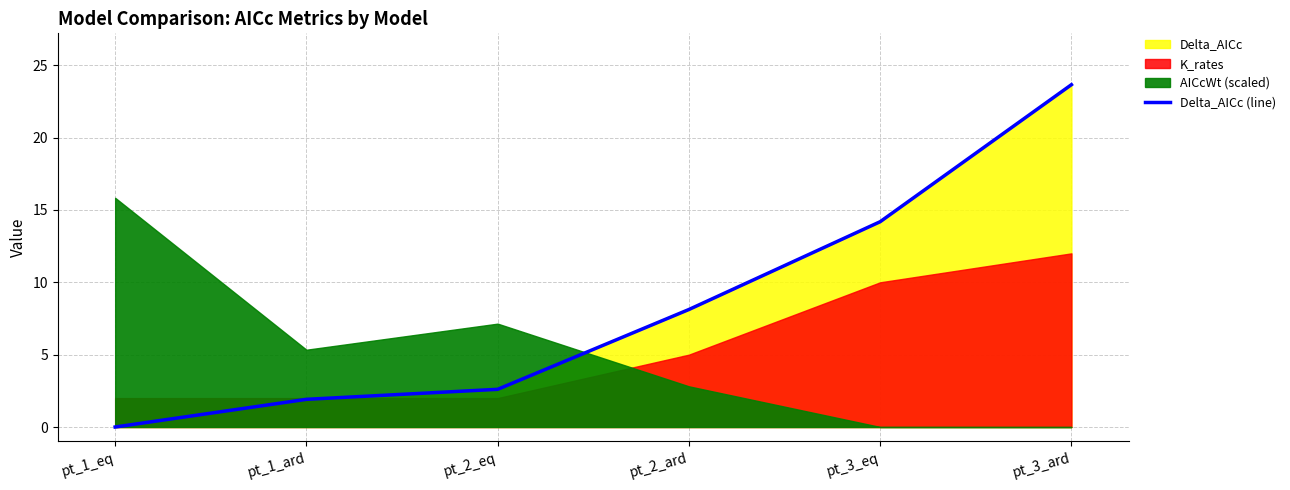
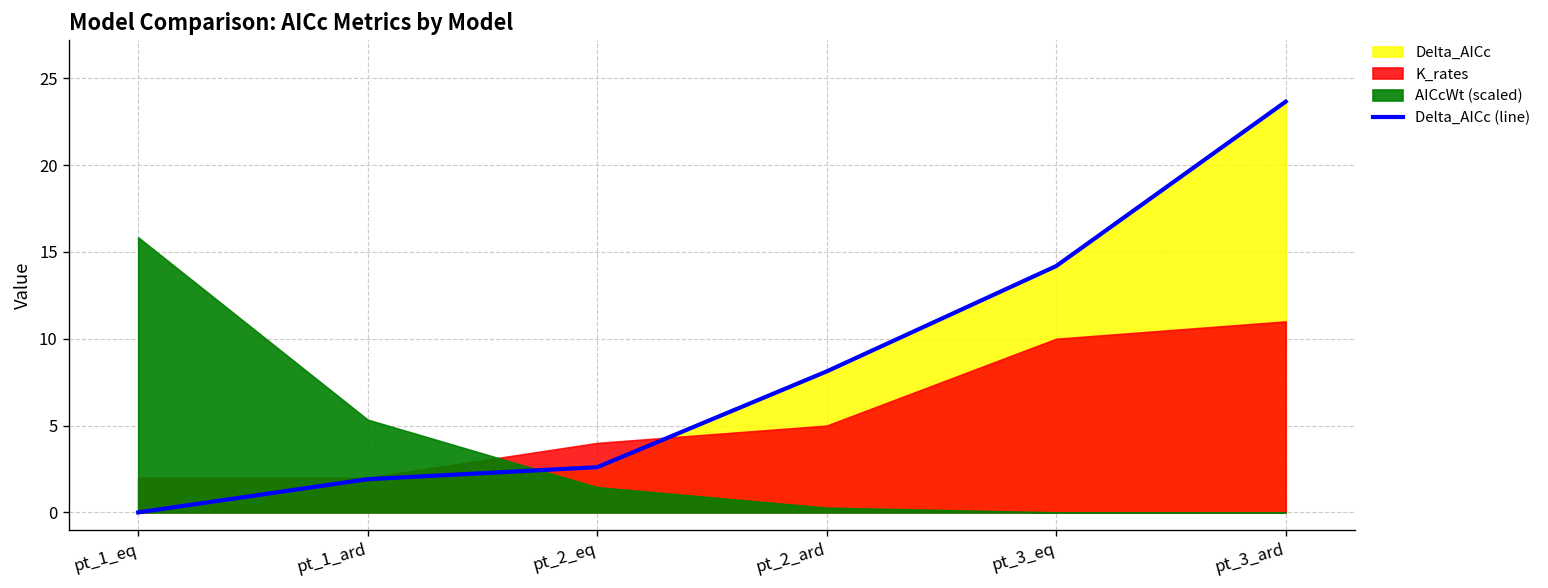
  {
    "Delta_AICc": {
      "pt_1_eq": 0.0,
      "pt_2_eq": 2.6,
      "pt_2_ard": 8.1,
      "pt_3_eq": 14.2,
      "pt_3_ard": 23.7
    },
    "K_rates": {
      "pt_1_eq": 2,
-     "pt_2_eq": 2,
+     "pt_2_eq": 4,
      "pt_2_ard": 5,
      "pt_3_eq": 10,
-     "pt_3_ard": 12
+     "pt_3_ard": 11
    },
    "AICcWt (scaled)": {
      "pt_1_eq": 15.8,
      "pt_1_ard": 5.3,
-     "pt_2_eq": 7.1,
-     "pt_2_ard": 2.8
+     "pt_2_eq": 1.5,
+     "pt_2_ard": 0.3
    }
  }
